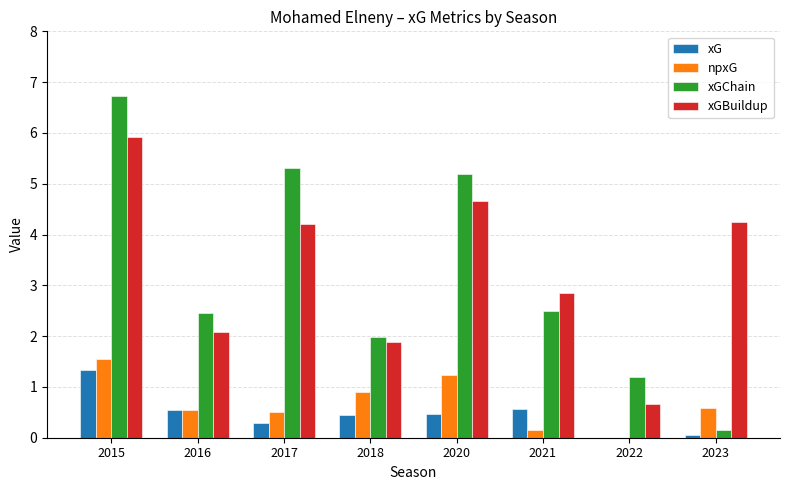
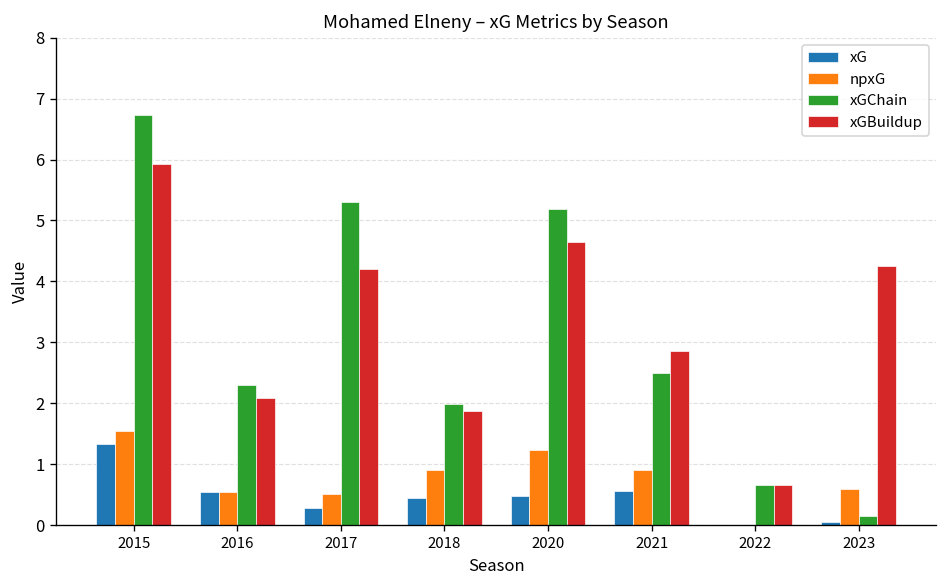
  {
    "xG": {
      "2015": 1.3,
      "2016": 0.6,
      "2017": 0.3,
      "2018": 0.4,
      "2020": 0.5,
      "2021": 0.6,
      "2022": 0.0,
      "2023": 0.1
    },
    "npxG": {
      "2015": 1.5,
      "2016": 0.6,
      "2017": 0.5,
      "2018": 0.9,
      "2020": 1.2,
-     "2021": 0.2,
+     "2021": 0.9,
      "2022": 0.0,
      "2023": 0.6
    },
    "xGChain": {
      "2015": 6.7,
-     "2016": 2.5,
+     "2016": 2.3,
      "2017": 5.3,
      "2018": 2.0,
      "2020": 5.2,
      "2021": 2.5,
-     "2022": 1.2,
+     "2022": 0.7,
      "2023": 0.2
    },
    "xGBuildup": {
      "2015": 5.9,
      "2016": 2.1,
      "2017": 4.2,
      "2018": 1.9,
      "2020": 4.7,
      "2021": 2.9,
      "2022": 0.7,
      "2023": 4.2
    }
  }
